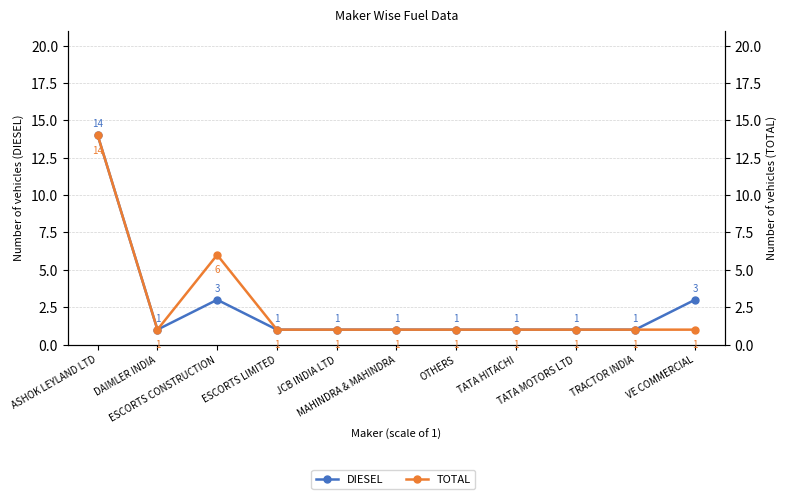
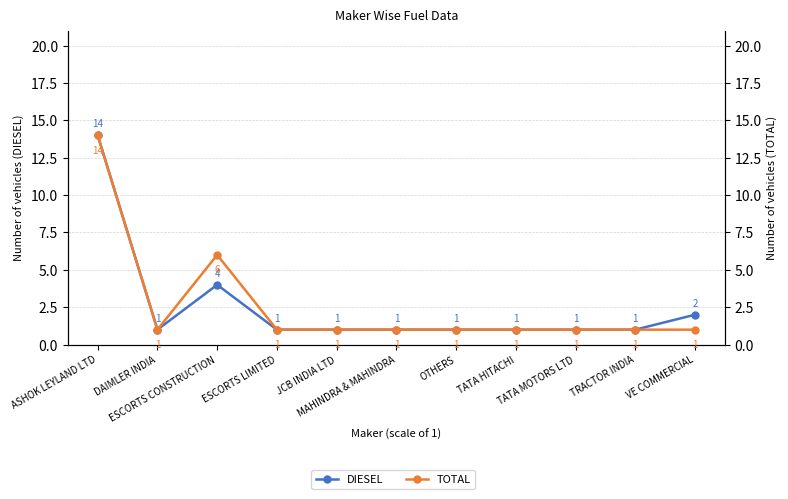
  {
    "DIESEL": {
      "ASHOK LEYLAND LTD": 14,
      "DAIMLER INDIA": 1,
-     "ESCORTS CONSTRUCTION": 3,
+     "ESCORTS CONSTRUCTION": 4,
      "ESCORTS LIMITED": 1,
      "JCB INDIA LTD": 1,
      "MAHINDRA & MAHINDRA": 1,
      "OTHERS": 1,
      "TATA HITACHI": 1,
      "TATA MOTORS LTD": 1,
      "TRACTOR INDIA": 1,
-     "VE COMMERCIAL": 3
+     "VE COMMERCIAL": 2
    },
    "TOTAL": {
      "ASHOK LEYLAND LTD": 14,
      "DAIMLER INDIA": 1,
      "ESCORTS CONSTRUCTION": 6,
      "ESCORTS LIMITED": 1,
      "JCB INDIA LTD": 1,
      "MAHINDRA & MAHINDRA": 1,
      "OTHERS": 1,
      "TATA HITACHI": 1,
      "TATA MOTORS LTD": 1,
      "TRACTOR INDIA": 1,
      "VE COMMERCIAL": 1
    }
  }
